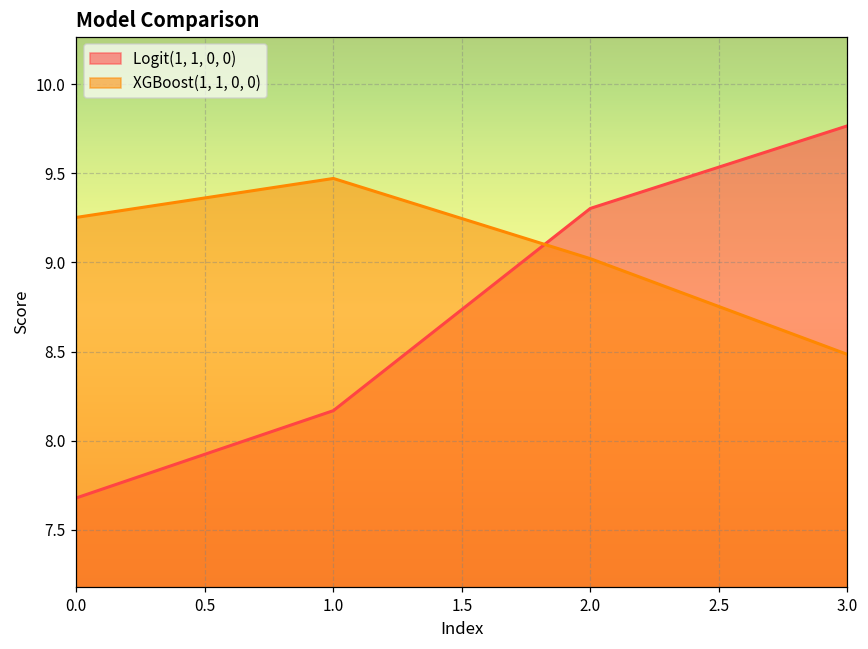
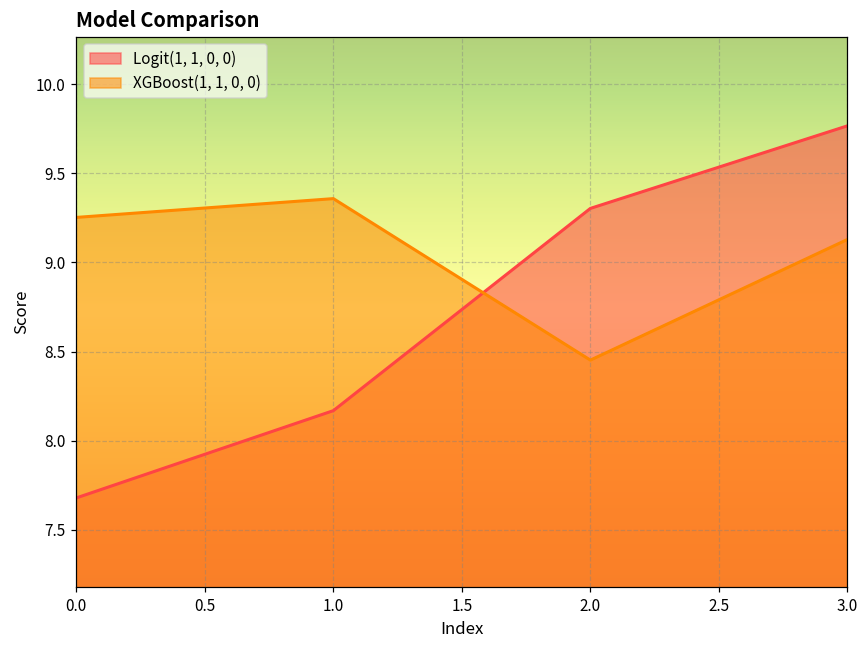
  {
    "Logit(1, 1, 0, 0)": {
      "0.0": 7.68,
      "1.0": 8.17,
      "2.0": 9.30,
      "3.0": 9.77
    },
    "XGBoost(1, 1, 0, 0)": {
      "0.0": 9.25,
-     "1.0": 9.47,
-     "2.0": 9.02,
-     "3.0": 8.48
+     "1.0": 9.36,
+     "2.0": 8.45,
+     "3.0": 9.13
    }
  }
